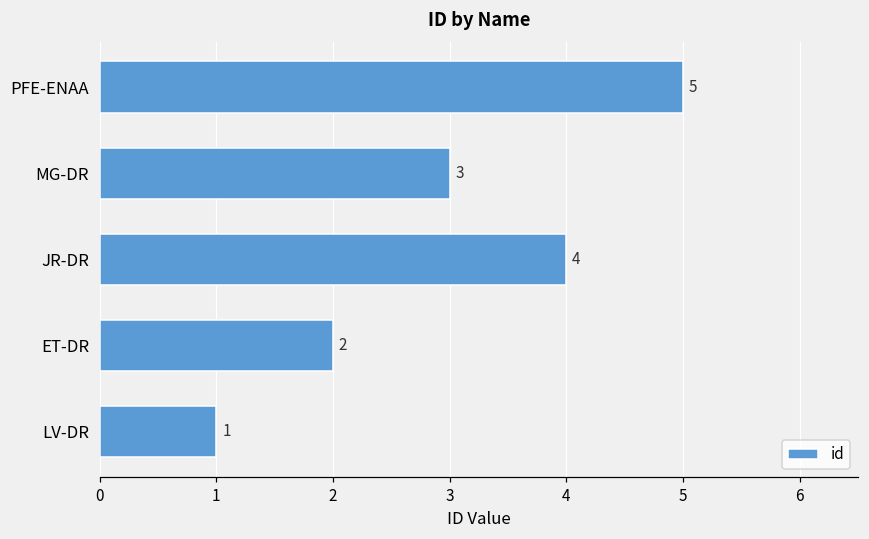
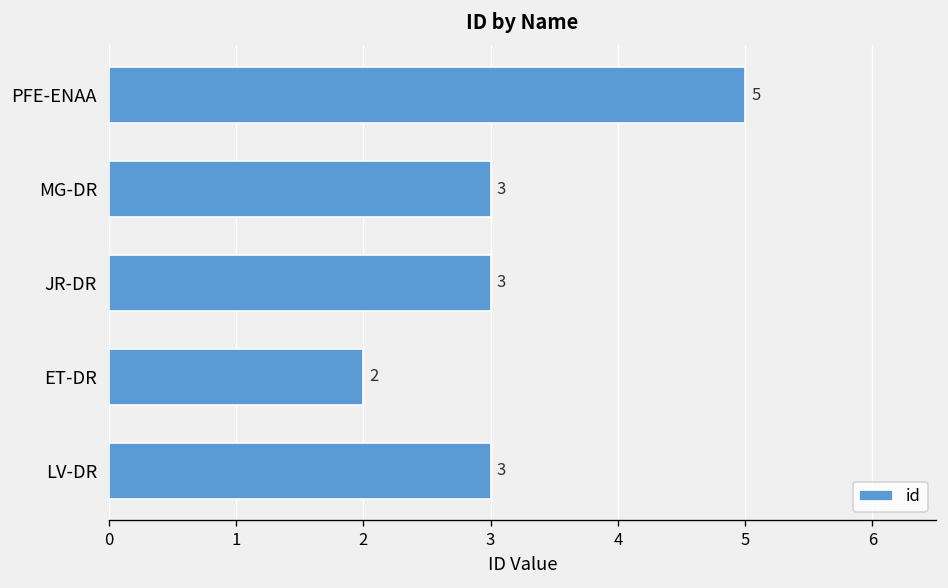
  {
    "PFE-ENAA": 5,
    "MG-DR": 3,
-   "JR-DR": 4,
+   "JR-DR": 3,
    "ET-DR": 2,
-   "LV-DR": 1
+   "LV-DR": 3
  }
